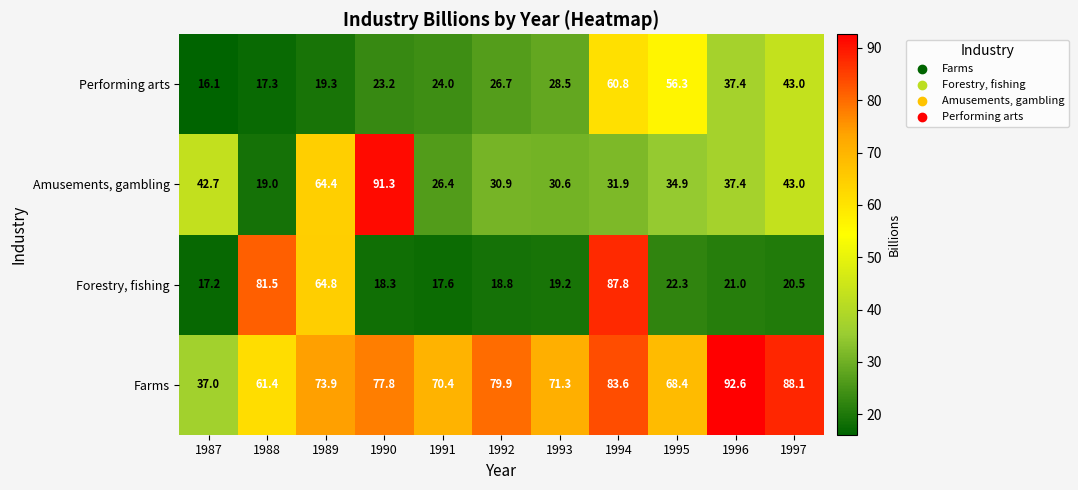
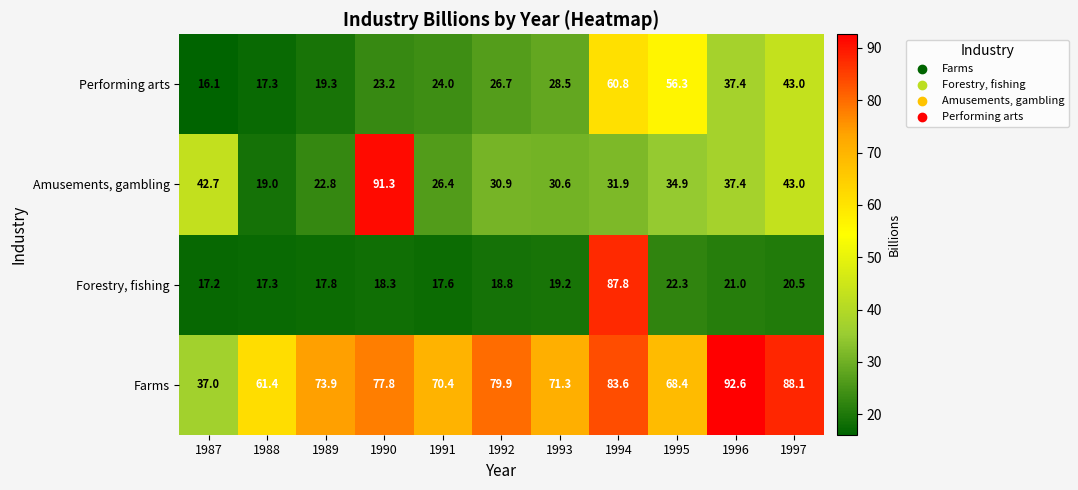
  {
    "Performing arts": {
      "1987": 16.1,
      "1988": 17.3,
      "1989": 19.3,
      "1990": 23.2,
      "1991": 24.0,
      "1992": 26.7,
      "1993": 28.5,
      "1994": 60.8,
      "1995": 56.3,
      "1996": 37.4,
      "1997": 43.0
    },
    "Amusements, gambling": {
      "1987": 42.7,
      "1988": 19.0,
-     "1989": 64.4,
+     "1989": 22.8,
      "1990": 91.3,
      "1991": 26.4,
      "1992": 30.9,
      "1993": 30.6,
      "1994": 31.9,
      "1995": 34.9,
      "1996": 37.4,
      "1997": 43.0
    },
    "Forestry, fishing": {
      "1987": 17.2,
-     "1988": 81.5,
-     "1989": 64.8,
+     "1988": 17.3,
+     "1989": 17.8,
      "1990": 18.3,
      "1991": 17.6,
      "1992": 18.8,
      "1993": 19.2,
      "1994": 87.8,
      "1995": 22.3,
      "1996": 21.0,
      "1997": 20.5
    },
    "Farms": {
      "1987": 37.0,
      "1988": 61.4,
      "1989": 73.9,
      "1990": 77.8,
      "1991": 70.4,
      "1992": 79.9,
      "1993": 71.3,
      "1994": 83.6,
      "1995": 68.4,
      "1996": 92.6,
      "1997": 88.1
    }
  }
